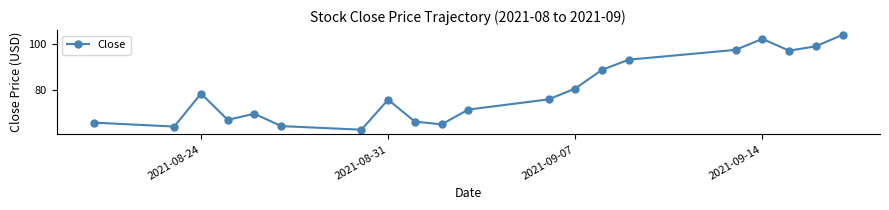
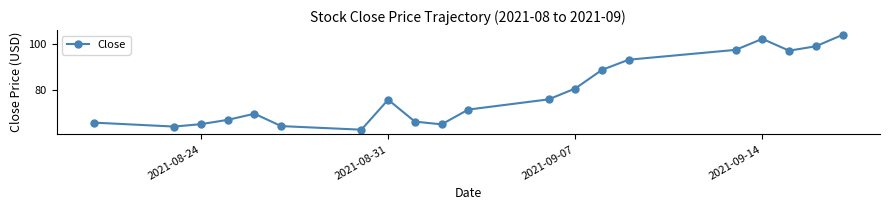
  {
-   "2021-08-24": 79,
+   "2021-08-24": 65,
    "2021-08-31": 76,
    "2021-09-07": 81,
    "2021-09-14": 102
  }
